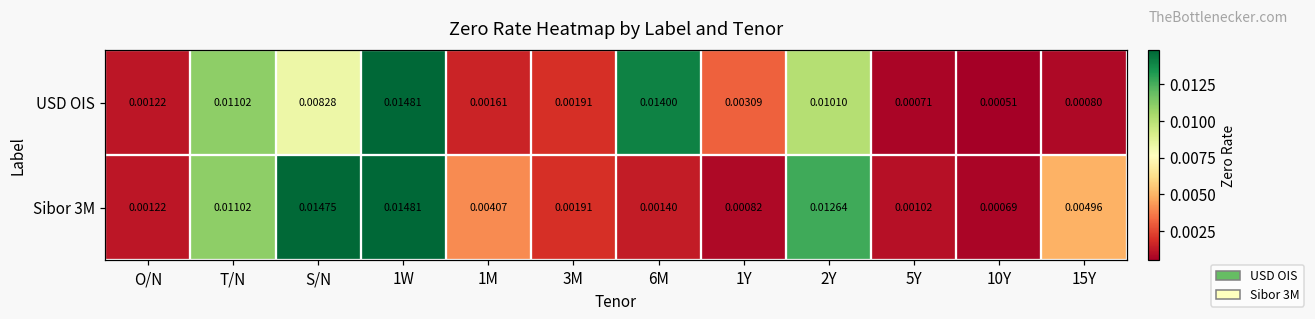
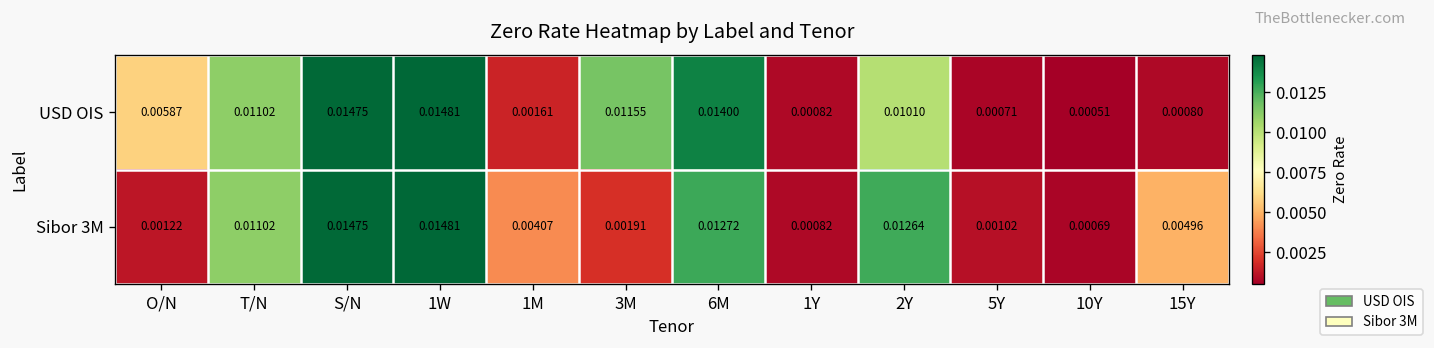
  {
    "USD OIS": {
-     "O/N": 0.00122,
+     "O/N": 0.00587,
      "T/N": 0.01102,
-     "S/N": 0.00828,
+     "S/N": 0.01475,
      "1W": 0.01481,
      "1M": 0.00161,
-     "3M": 0.00191,
+     "3M": 0.01155,
      "6M": 0.01400,
-     "1Y": 0.00309,
+     "1Y": 0.00082,
      "2Y": 0.01010,
      "5Y": 0.00071,
      "10Y": 0.00051,
      "15Y": 0.00080
    },
    "Sibor 3M": {
      "O/N": 0.00122,
      "T/N": 0.01102,
      "S/N": 0.01475,
      "1W": 0.01481,
      "1M": 0.00407,
      "3M": 0.00191,
-     "6M": 0.00140,
+     "6M": 0.01272,
      "1Y": 0.00082,
      "2Y": 0.01264,
      "5Y": 0.00102,
      "10Y": 0.00069,
      "15Y": 0.00496
    }
  }
